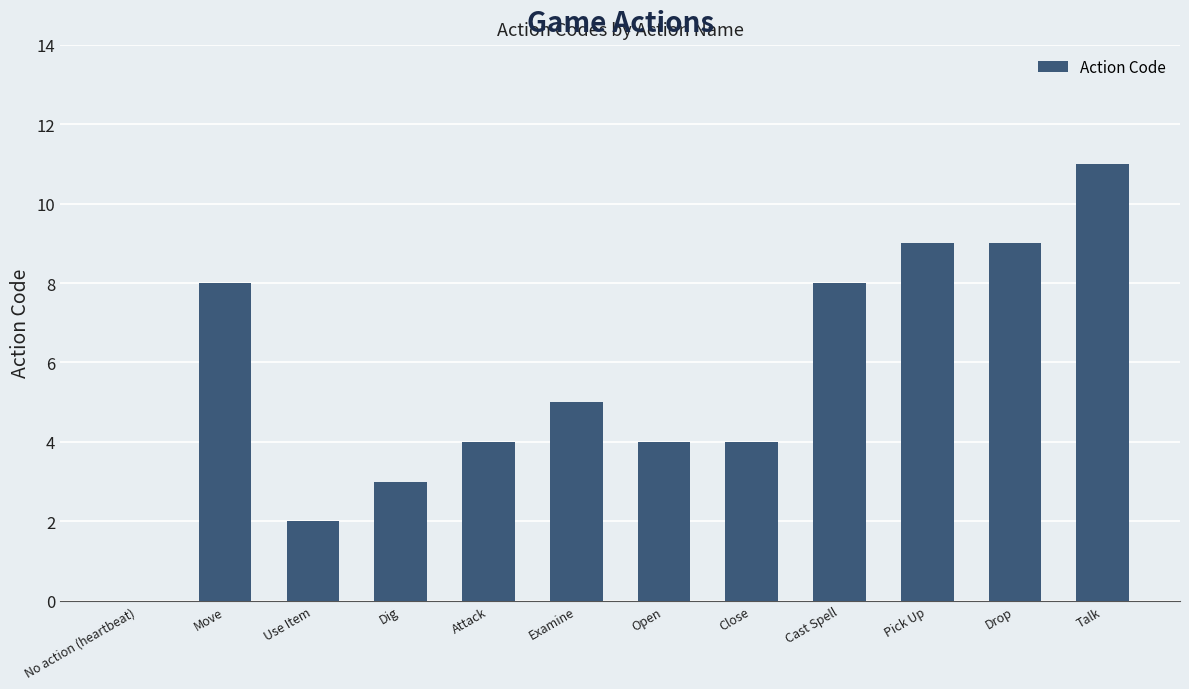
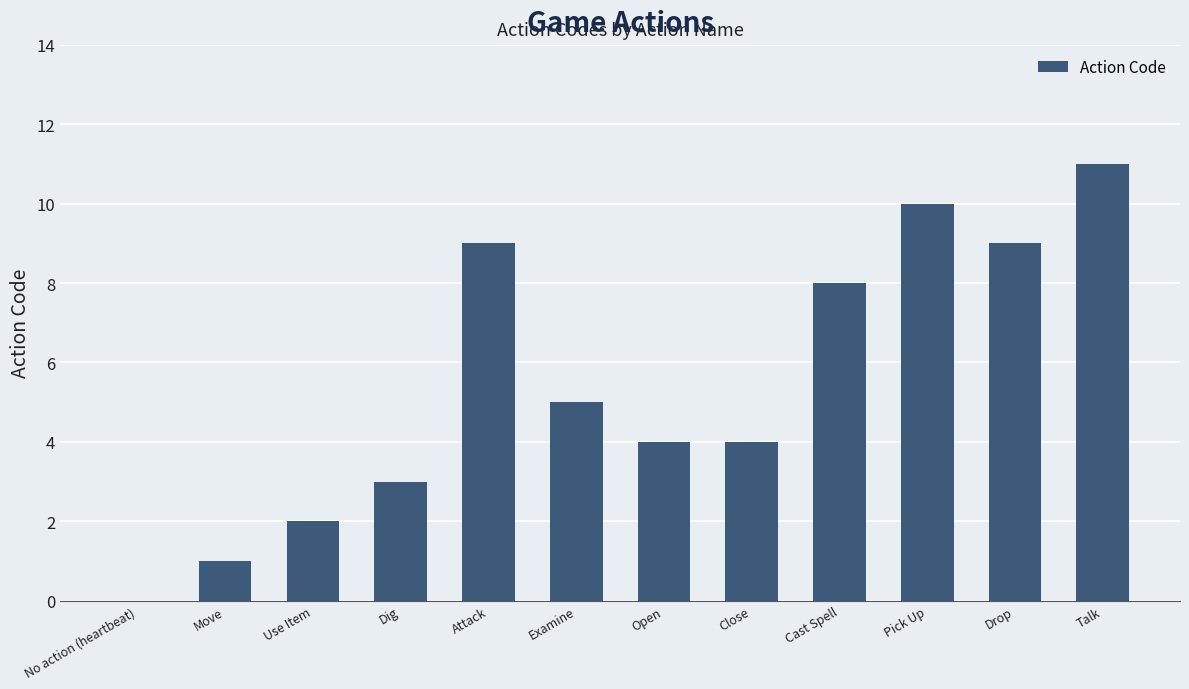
  {
    "No action (heartbeat)": 0,
-   "Move": 8,
+   "Move": 1,
    "Use Item": 2,
    "Dig": 3,
-   "Attack": 4,
+   "Attack": 9,
    "Examine": 5,
    "Open": 4,
    "Close": 4,
    "Cast Spell": 8,
-   "Pick Up": 9,
+   "Pick Up": 10,
    "Drop": 9,
    "Talk": 11
  }
